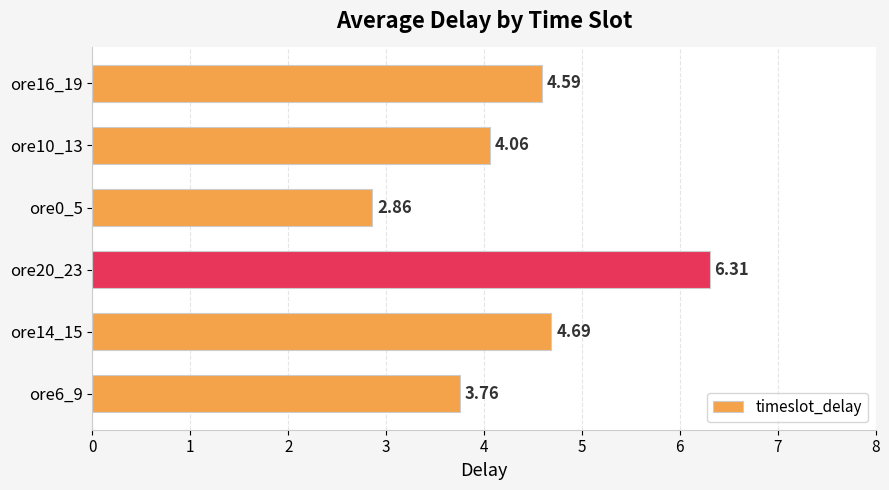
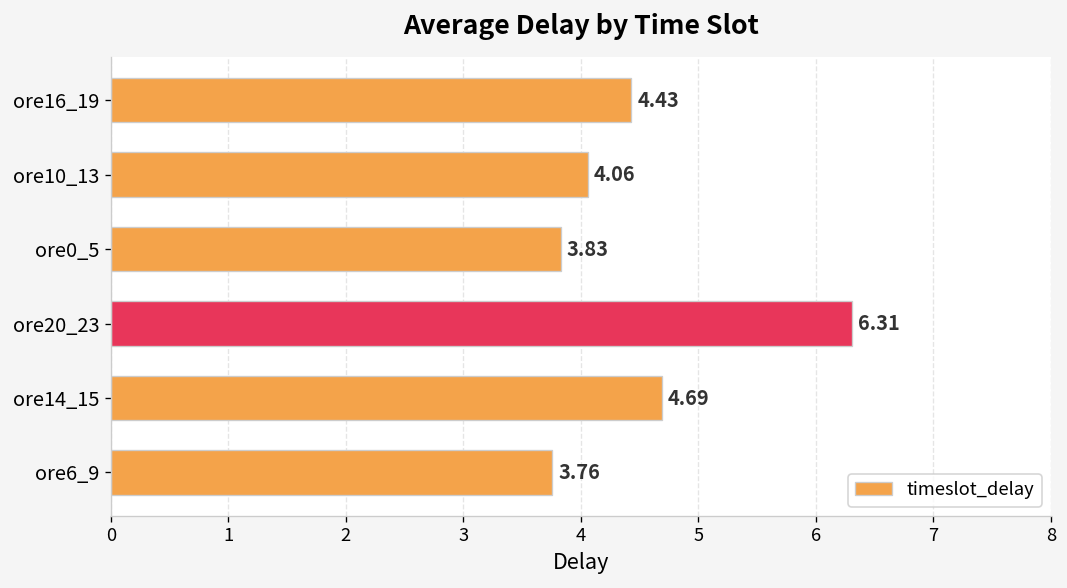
  {
-   "ore16_19": 4.59,
+   "ore16_19": 4.43,
    "ore10_13": 4.06,
-   "ore0_5": 2.86,
+   "ore0_5": 3.83,
    "ore20_23": 6.31,
    "ore14_15": 4.69,
    "ore6_9": 3.76
  }
